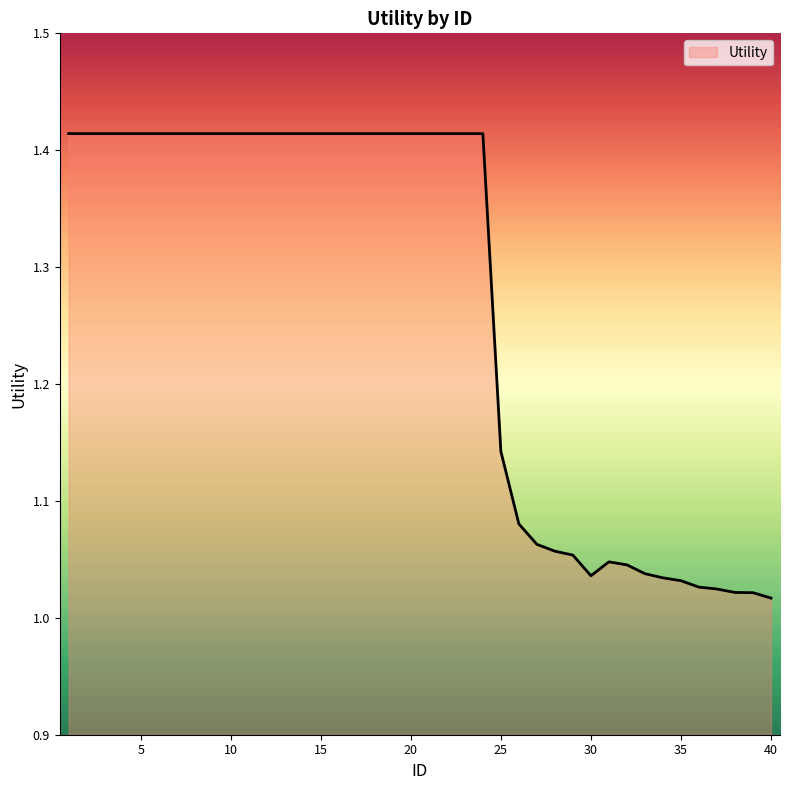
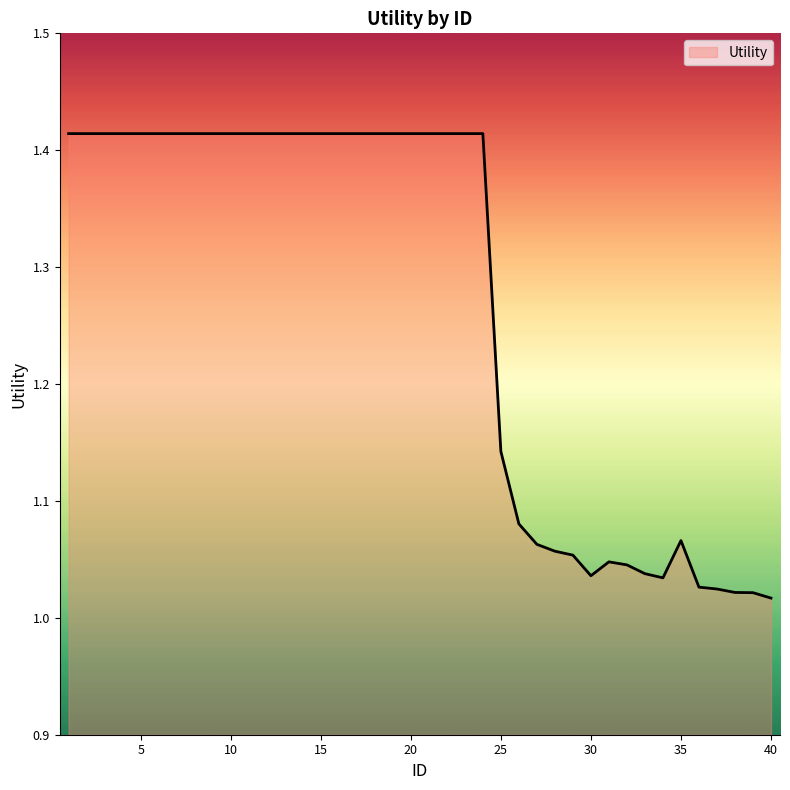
  {
    "5": 1.414,
    "10": 1.414,
    "15": 1.414,
    "20": 1.414,
    "25": 1.142,
    "30": 1.036,
-   "35": 1.032,
+   "35": 1.066,
    "40": 1.017
  }
